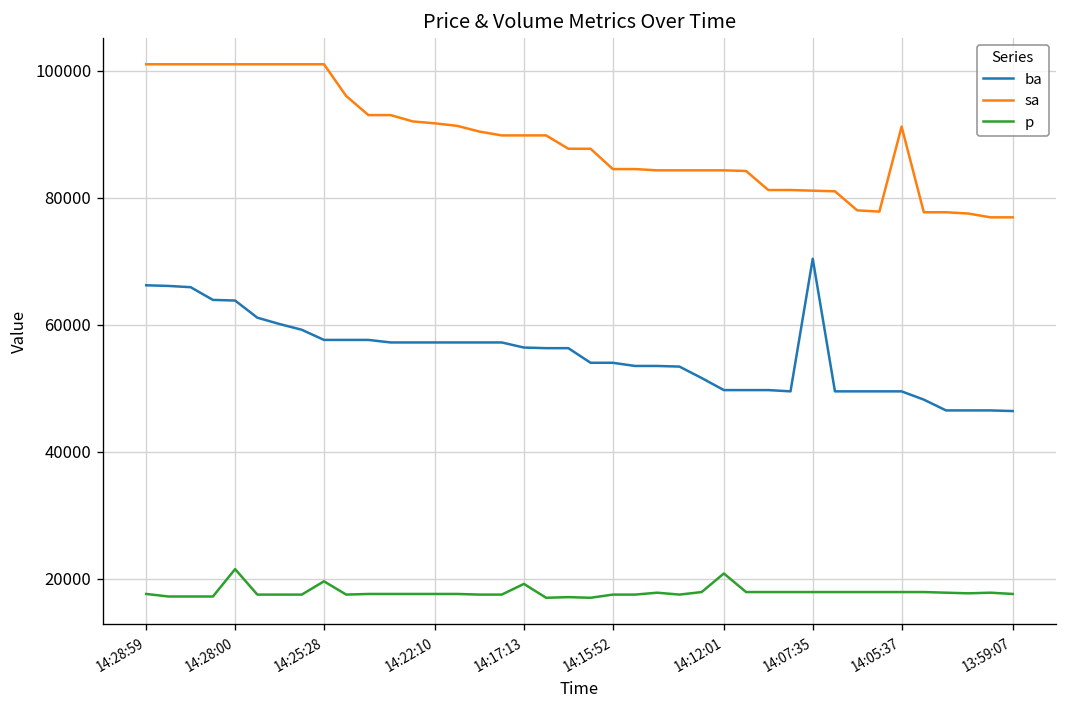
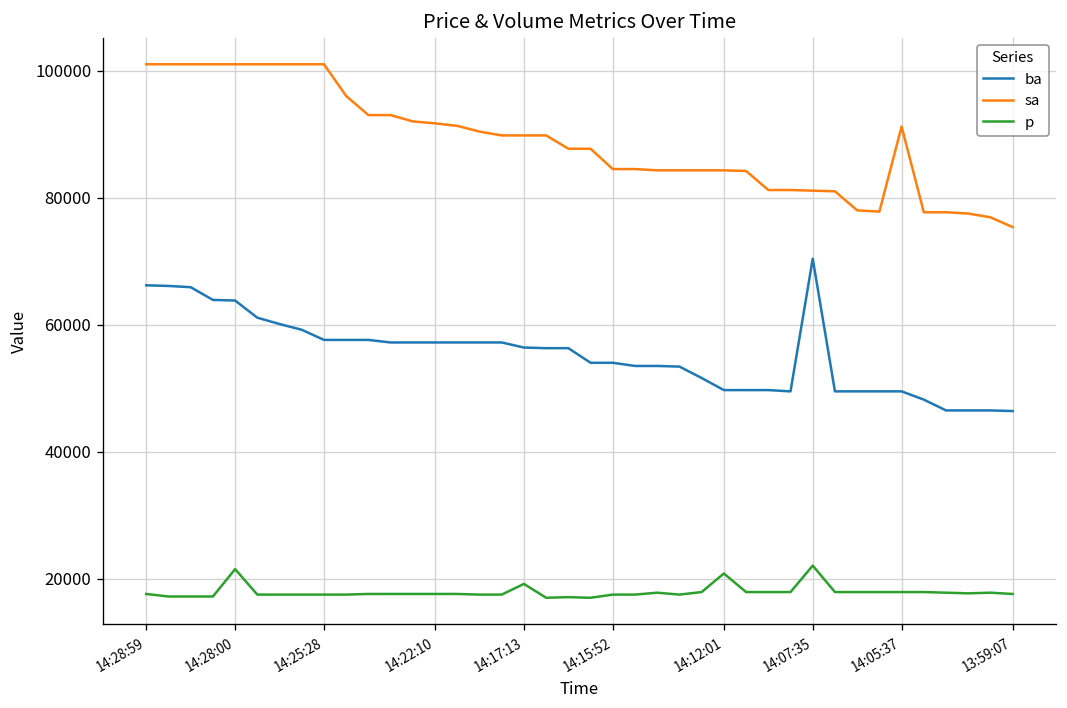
  {
    "ba": {
      "14:28:59": 66000,
      "14:28:00": 64000,
      "14:25:28": 58000,
      "14:22:10": 57000,
      "14:17:13": 56000,
      "14:15:52": 54000,
      "14:12:01": 50000,
      "14:07:35": 70000,
      "14:05:37": 50000,
      "13:59:07": 46000
    },
    "sa": {
      "14:28:59": 101000,
      "14:28:00": 101000,
      "14:25:28": 101000,
      "14:22:10": 92000,
      "14:17:13": 90000,
      "14:15:52": 85000,
      "14:12:01": 84000,
      "14:07:35": 81000,
      "14:05:37": 91000,
-     "13:59:07": 77000
+     "13:59:07": 75000
    },
    "p": {
      "14:28:59": 18000,
      "14:28:00": 22000,
-     "14:25:28": 20000,
+     "14:25:28": 18000,
      "14:22:10": 18000,
      "14:17:13": 19000,
      "14:15:52": 18000,
      "14:12:01": 21000,
-     "14:07:35": 18000,
+     "14:07:35": 22000,
      "14:05:37": 18000,
      "13:59:07": 18000
    }
  }
